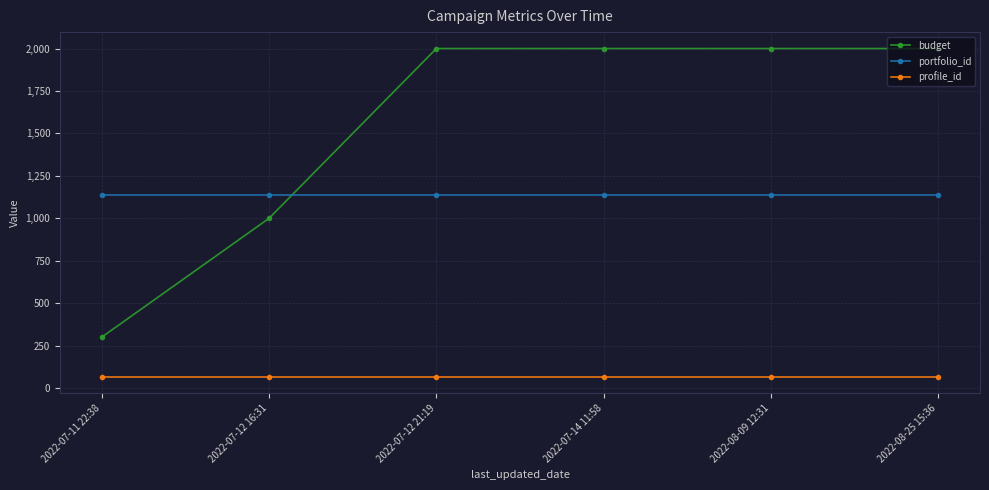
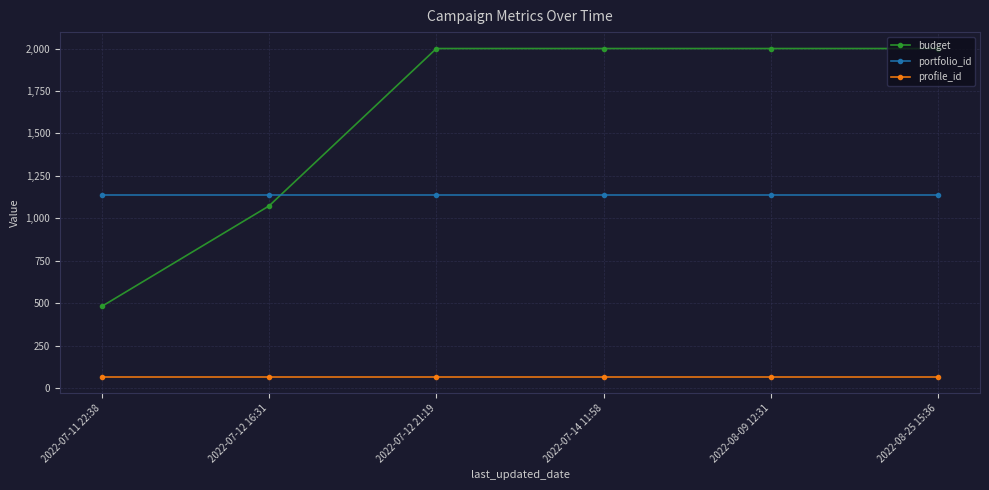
  {
    "budget": {
-     "2022-07-11 22:38": "300",
-     "2022-07-12 16:31": "1,000",
+     "2022-07-11 22:38": "480",
+     "2022-07-12 16:31": "1,070",
      "2022-07-12 21:19": "2,000",
      "2022-07-14 11:58": "2,000",
      "2022-08-09 12:31": "2,000"
    },
    "portfolio_id": {
      "2022-07-11 22:38": "1,140",
      "2022-07-12 16:31": "1,140",
      "2022-07-12 21:19": "1,140",
      "2022-07-14 11:58": "1,140",
      "2022-08-09 12:31": "1,140",
      "2022-08-25 15:36": "1,140"
    },
    "profile_id": {
      "2022-07-11 22:38": "70",
      "2022-07-12 16:31": "70",
      "2022-07-12 21:19": "70",
      "2022-07-14 11:58": "70",
      "2022-08-09 12:31": "70",
      "2022-08-25 15:36": "70"
    }
  }
